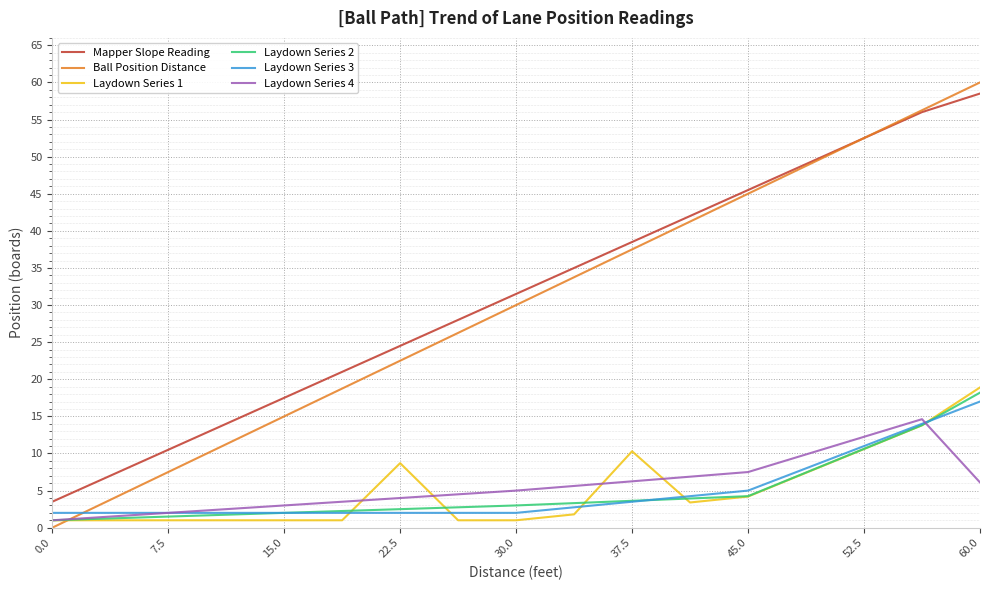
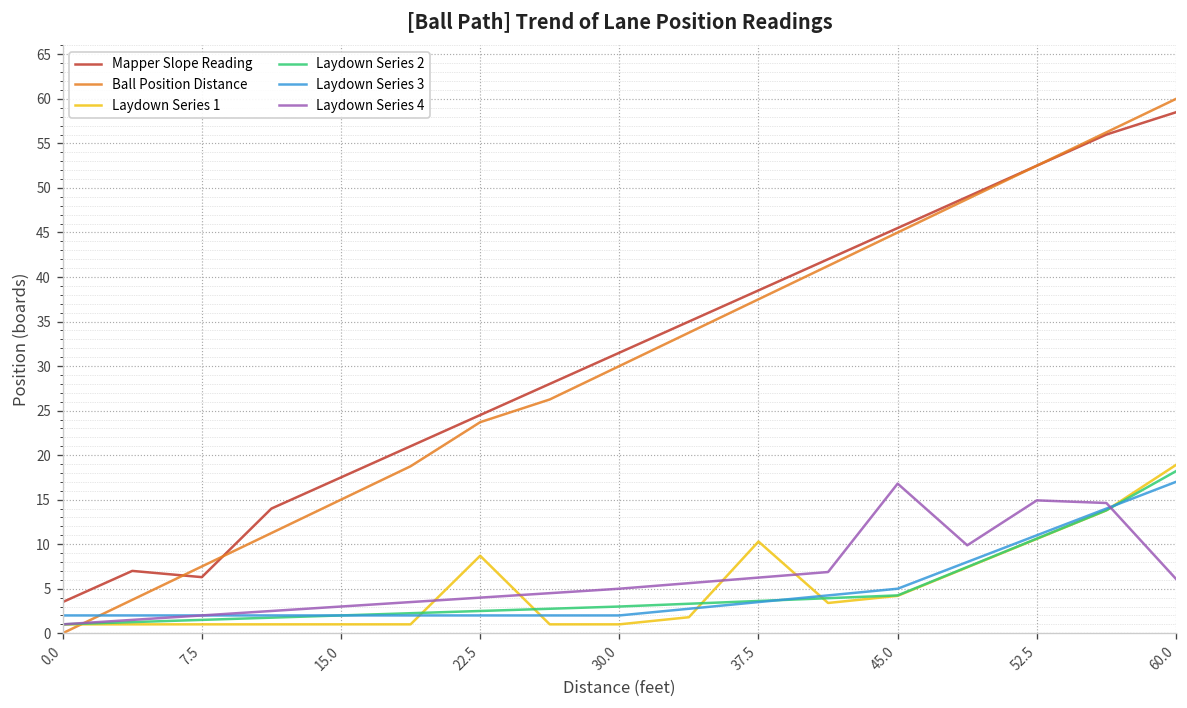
  {
    "Mapper Slope Reading": {
      "0.0": 4,
-     "7.5": 11,
+     "7.5": 6,
      "15.0": 18,
      "22.5": 25,
      "30.0": 32,
      "37.5": 39,
      "45.0": 46,
      "60.0": 59
    },
    "Ball Position Distance": {
      "0.0": 0,
      "7.5": 8,
      "15.0": 15,
-     "22.5": 23,
+     "22.5": 24,
      "30.0": 30,
      "37.5": 38,
      "45.0": 45,
      "60.0": 60
    },
    "Laydown Series 1": {
      "7.5": 1,
      "15.0": 1,
      "22.5": 9,
      "30.0": 1,
      "37.5": 10,
      "60.0": 19
    },
    "Laydown Series 2": {
      "7.5": 2,
      "22.5": 3,
      "30.0": 3,
      "60.0": 18
    },
    "Laydown Series 3": {
      "0.0": 2,
      "22.5": 2,
      "30.0": 2,
      "45.0": 5,
      "52.5": 11,
      "60.0": 17
    },
    "Laydown Series 4": {
      "15.0": 3,
      "22.5": 4,
      "30.0": 5,
      "37.5": 6,
-     "45.0": 8,
-     "52.5": 12,
+     "45.0": 17,
+     "52.5": 15,
      "60.0": 6
    }
  }
